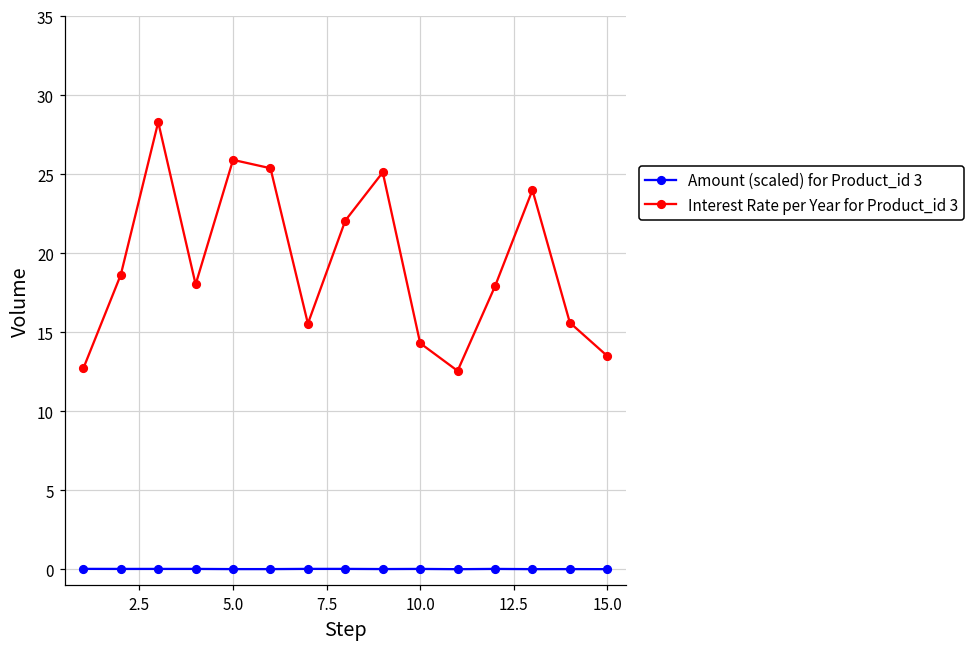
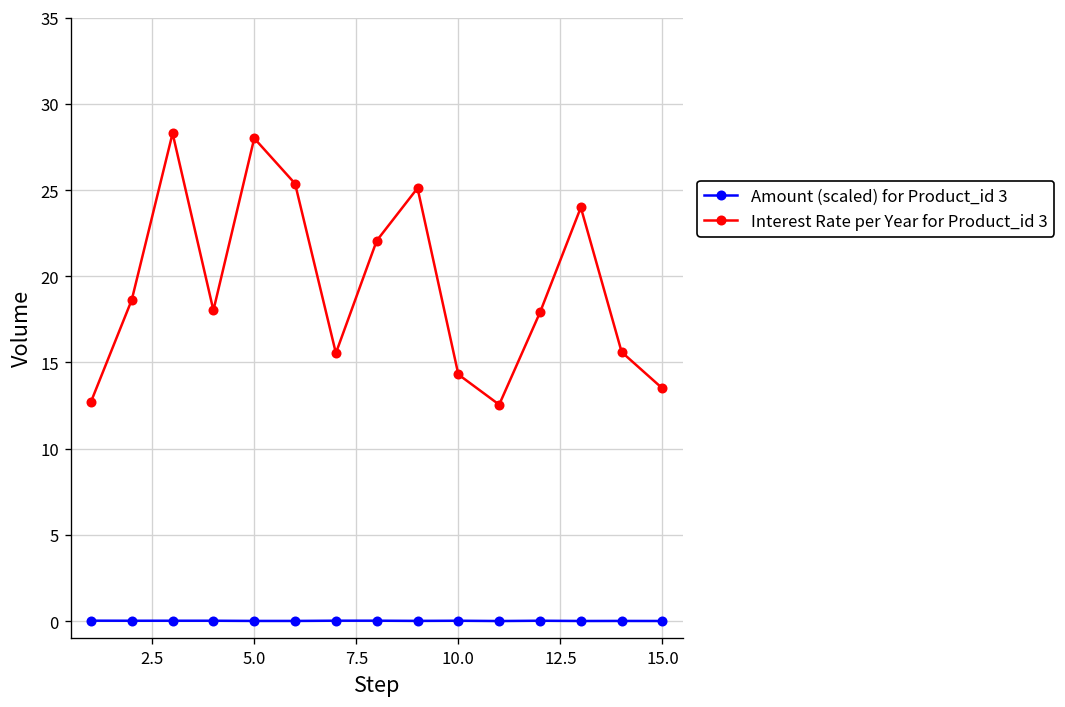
  {
    "Amount (scaled) for Product_id 3": {
      "5.0": 0.0,
      "10.0": 0.0,
      "15.0": 0.0
    },
    "Interest Rate per Year for Product_id 3": {
-     "5.0": 25.9,
+     "5.0": 28.0,
      "10.0": 14.3,
      "15.0": 13.5
    }
  }
